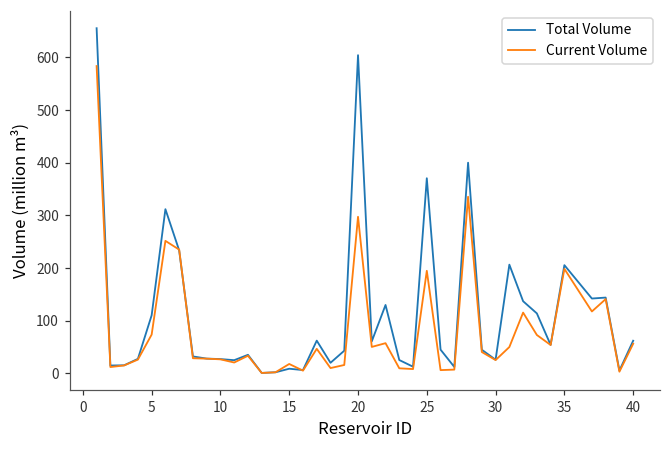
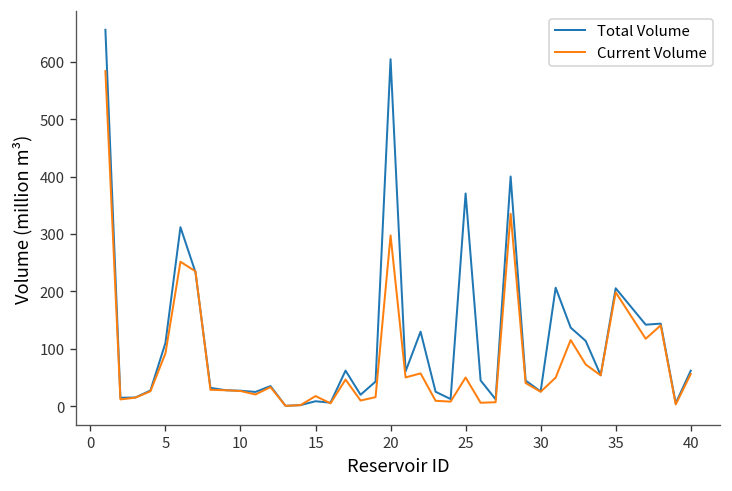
  {
    "Total Volume": {
      "5": 110,
      "15": 10,
      "20": 600,
      "25": 370,
      "35": 210,
      "40": 60
    },
    "Current Volume": {
-     "5": 70,
+     "5": 90,
      "15": 20,
      "20": 300,
-     "25": 190,
+     "25": 50,
      "35": 200,
      "40": 60
    }
  }
